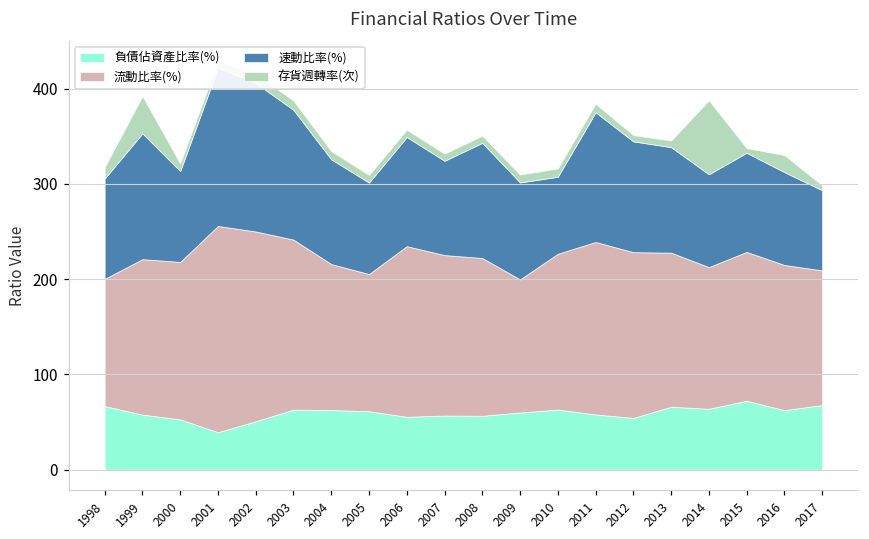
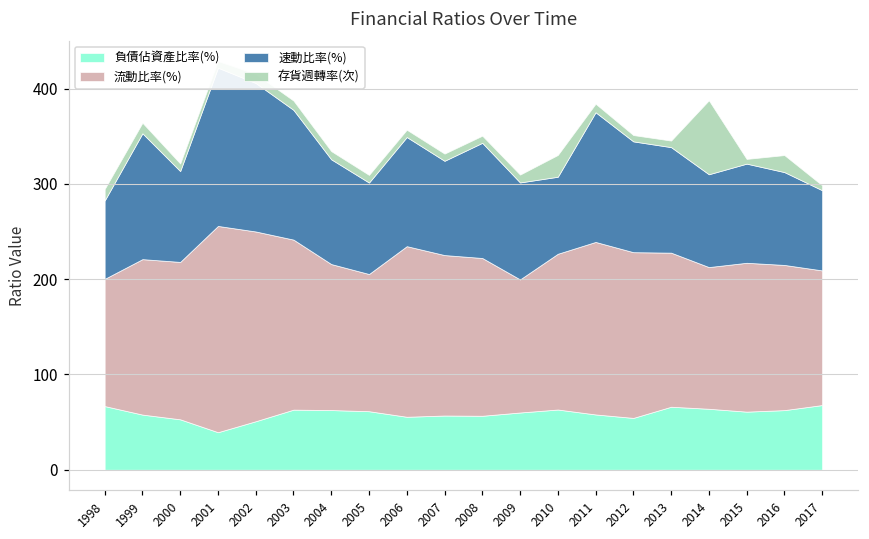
  {
    "負債佔資產比率(%)": {
      "1998": 70,
      "1999": 60,
      "2000": 50,
      "2001": 40,
      "2002": 50,
      "2003": 60,
      "2004": 60,
      "2005": 60,
      "2006": 60,
      "2007": 60,
      "2008": 60,
      "2009": 60,
      "2010": 60,
      "2011": 60,
      "2012": 50,
      "2013": 70,
      "2014": 60,
-     "2015": 70,
+     "2015": 60,
      "2016": 60,
      "2017": 70
    },
    "流動比率(%)": {
      "1998": 130,
      "1999": 160,
      "2000": 170,
      "2001": 220,
      "2002": 200,
      "2003": 180,
      "2004": 150,
      "2005": 140,
      "2006": 180,
      "2007": 170,
      "2008": 170,
      "2009": 140,
      "2010": 160,
      "2011": 180,
      "2012": 170,
      "2013": 160,
      "2014": 150,
      "2015": 160,
      "2016": 150,
      "2017": 140
    },
    "速動比率(%)": {
-     "1998": 110,
+     "1998": 80,
      "1999": 130,
      "2000": 100,
      "2003": 140,
      "2004": 110,
      "2005": 100,
      "2006": 110,
      "2007": 100,
      "2008": 120,
      "2009": 100,
      "2010": 80,
      "2011": 140,
      "2012": 120,
      "2013": 110,
      "2014": 100,
      "2015": 100,
      "2016": 100,
      "2017": 80
    },
    "存貨週轉率(次)": {
      "1998": 10,
-     "1999": 40,
+     "1999": 10,
      "2000": 10,
      "2003": 10,
      "2004": 10,
      "2005": 10,
      "2006": 10,
      "2007": 10,
      "2008": 10,
      "2009": 10,
-     "2010": 10,
+     "2010": 20,
      "2011": 10,
      "2012": 10,
      "2013": 10,
      "2014": 80,
      "2015": 0,
      "2016": 20,
      "2017": 10
    }
  }
